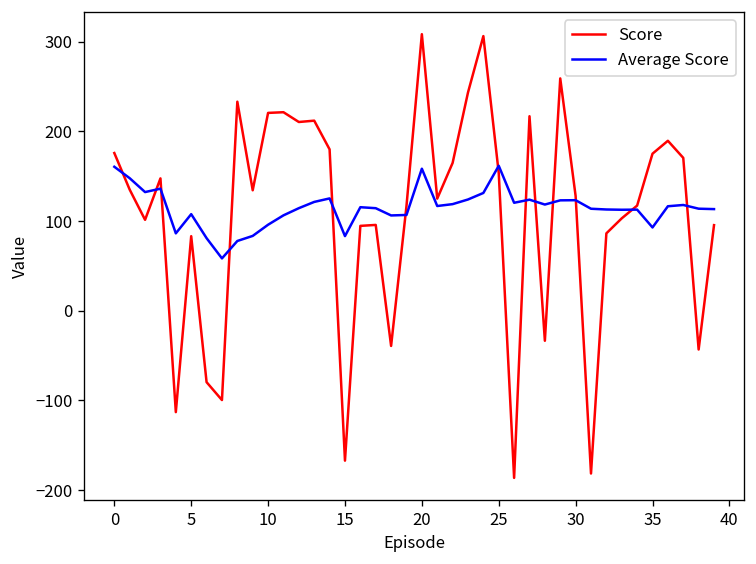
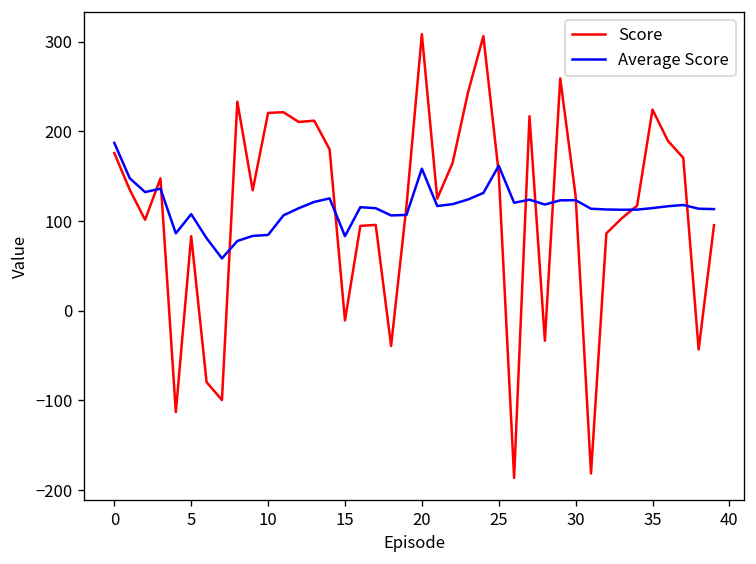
  {
    "Score": {
      "0": 180,
      "5": 80,
      "10": 220,
-     "15": -170,
+     "15": -10,
      "20": 310,
      "25": 150,
      "30": 130,
-     "35": 180
+     "35": 220
    },
    "Average Score": {
-     "0": 160,
+     "0": 190,
      "5": 110,
-     "10": 100,
+     "10": 80,
      "15": 80,
      "20": 160,
      "25": 160,
      "30": 120,
-     "35": 90
+     "35": 110
    }
  }
